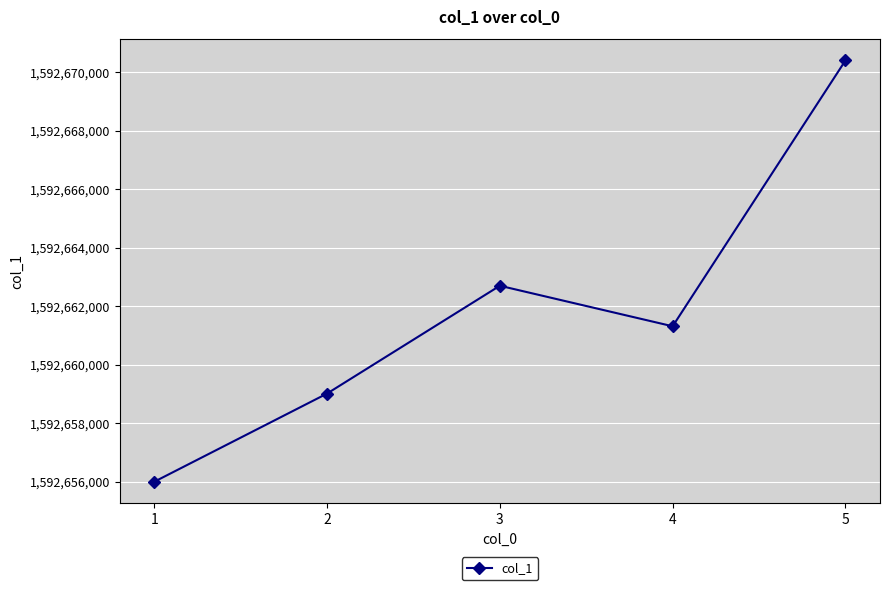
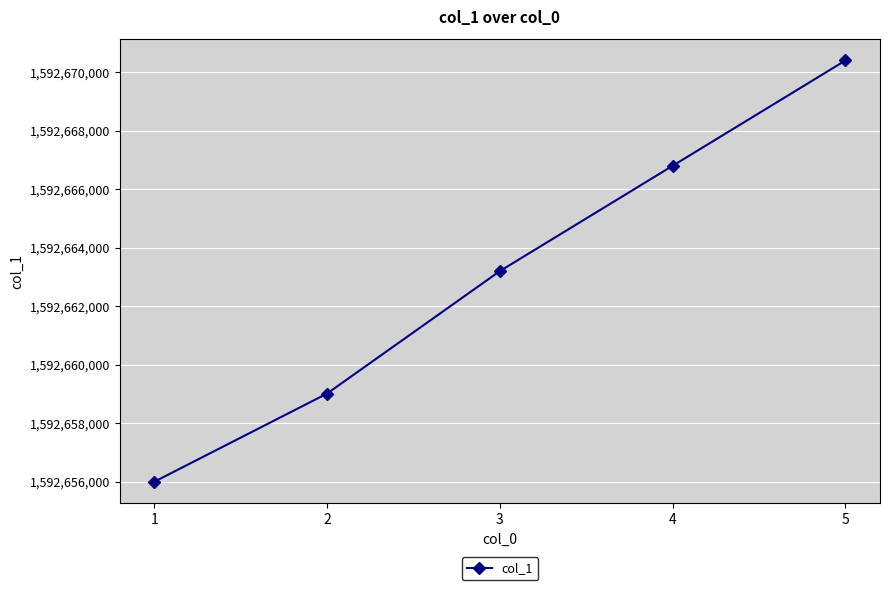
  {
    "1": "1,592,656,000",
    "2": "1,592,659,000",
-   "3": "1,592,662,700",
-   "4": "1,592,661,300",
+   "3": "1,592,663,200",
+   "4": "1,592,666,800",
    "5": "1,592,670,400"
  }
